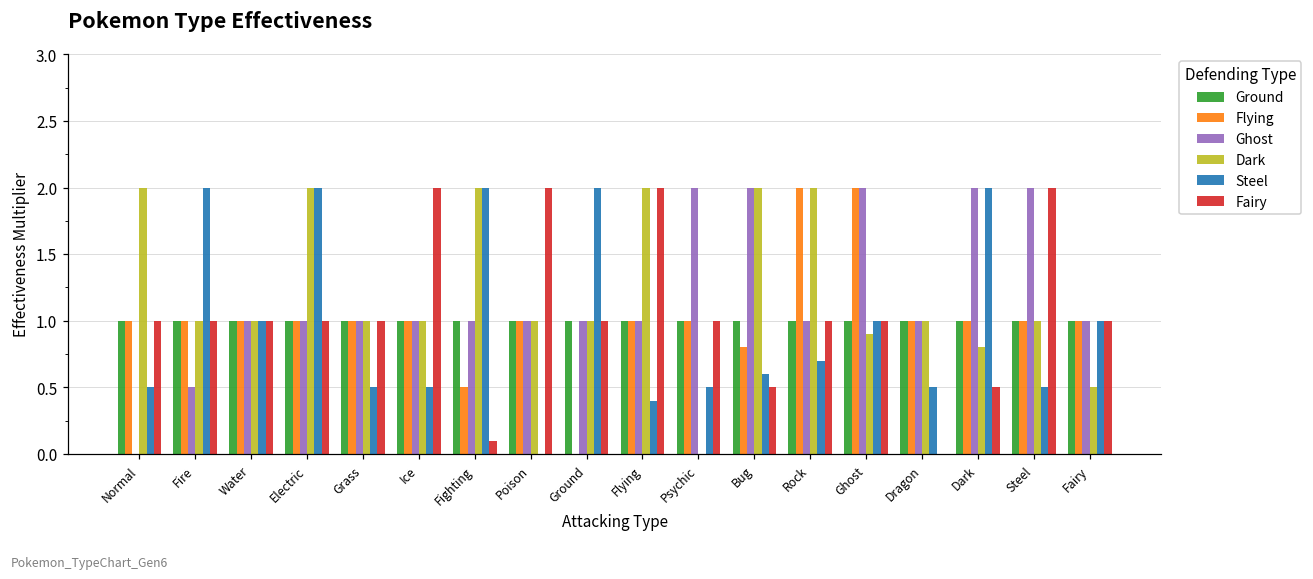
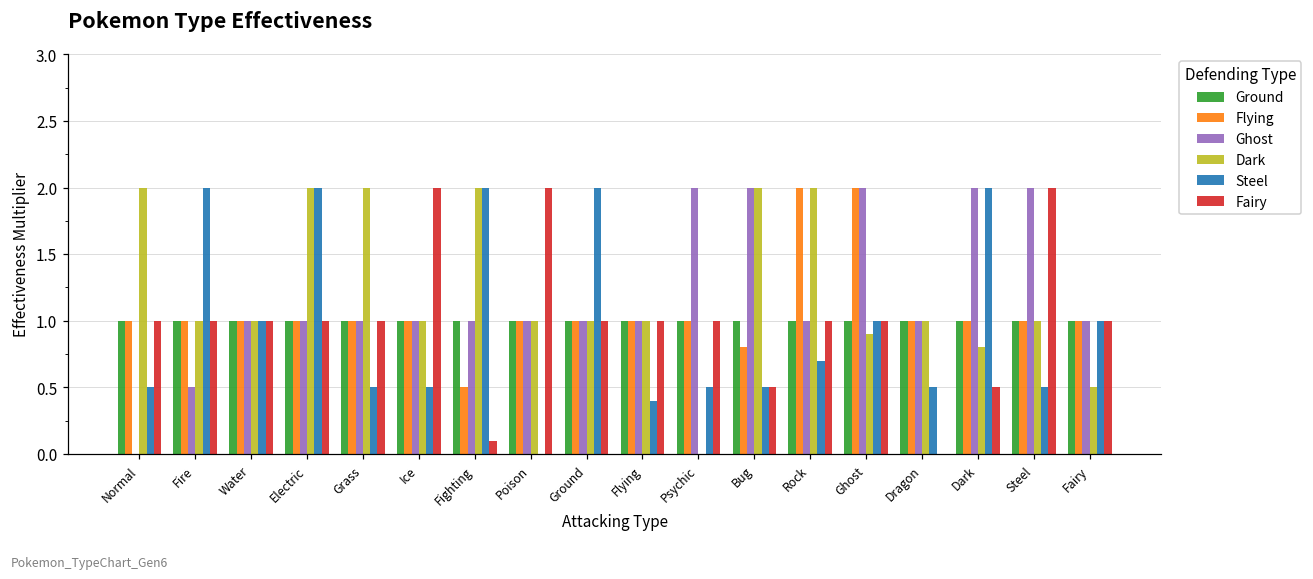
  {
    "Ground": {
      "Normal": 1.0,
      "Fire": 1.0,
      "Water": 1.0,
      "Electric": 1.0,
      "Grass": 1.0,
      "Ice": 1.0,
      "Fighting": 1.0,
      "Poison": 1.0,
      "Ground": 1.0,
      "Flying": 1.0,
      "Psychic": 1.0,
      "Bug": 1.0,
      "Rock": 1.0,
      "Ghost": 1.0,
      "Dragon": 1.0,
      "Dark": 1.0,
      "Steel": 1.0,
      "Fairy": 1.0
    },
    "Flying": {
      "Normal": 1,
      "Fire": 1,
      "Water": 1,
      "Electric": 1,
      "Grass": 1,
      "Ice": 1,
      "Fighting": 0.50,
      "Poison": 1,
-     "Ground": 0,
+     "Ground": 1,
      "Flying": 1,
      "Psychic": 1,
      "Bug": 0.80,
      "Rock": 2,
      "Ghost": 2,
      "Dragon": 1,
      "Dark": 1,
      "Steel": 1,
      "Fairy": 1
    },
    "Ghost": {
      "Normal": 0.0,
      "Fire": 0.5,
      "Water": 1.0,
      "Electric": 1.0,
      "Grass": 1.0,
      "Ice": 1.0,
      "Fighting": 1.0,
      "Poison": 1.0,
      "Ground": 1.0,
      "Flying": 1.0,
      "Psychic": 2.0,
      "Bug": 2.0,
      "Rock": 1.0,
      "Ghost": 2.0,
      "Dragon": 1.0,
      "Dark": 2.0,
      "Steel": 2.0,
      "Fairy": 1.0
    },
    "Dark": {
      "Normal": 2,
      "Fire": 1,
      "Water": 1,
      "Electric": 2,
-     "Grass": 1,
+     "Grass": 2,
      "Ice": 1,
      "Fighting": 2,
      "Poison": 1,
      "Ground": 1,
-     "Flying": 2,
+     "Flying": 1,
      "Psychic": 0,
      "Bug": 2,
      "Rock": 2,
      "Ghost": 0.90,
      "Dragon": 1,
      "Dark": 0.80,
      "Steel": 1,
      "Fairy": 0.50
    },
    "Steel": {
      "Normal": 0.5,
      "Fire": 2.0,
      "Water": 1.0,
      "Electric": 2.0,
      "Grass": 0.5,
      "Ice": 0.5,
      "Fighting": 2.0,
      "Poison": 0.0,
      "Ground": 2.0,
      "Flying": 0.4,
      "Psychic": 0.5,
-     "Bug": 0.6,
+     "Bug": 0.5,
      "Rock": 0.7,
      "Ghost": 1.0,
      "Dragon": 0.5,
      "Dark": 2.0,
      "Steel": 0.5,
      "Fairy": 1.0
    },
    "Fairy": {
      "Normal": 1,
      "Fire": 1,
      "Water": 1,
      "Electric": 1,
      "Grass": 1,
      "Ice": 2,
      "Fighting": 0.10,
      "Poison": 2,
      "Ground": 1,
-     "Flying": 2,
+     "Flying": 1,
      "Psychic": 1,
      "Bug": 0.50,
      "Rock": 1,
      "Ghost": 1,
      "Dragon": 0,
      "Dark": 0.50,
      "Steel": 2,
      "Fairy": 1
    }
  }
